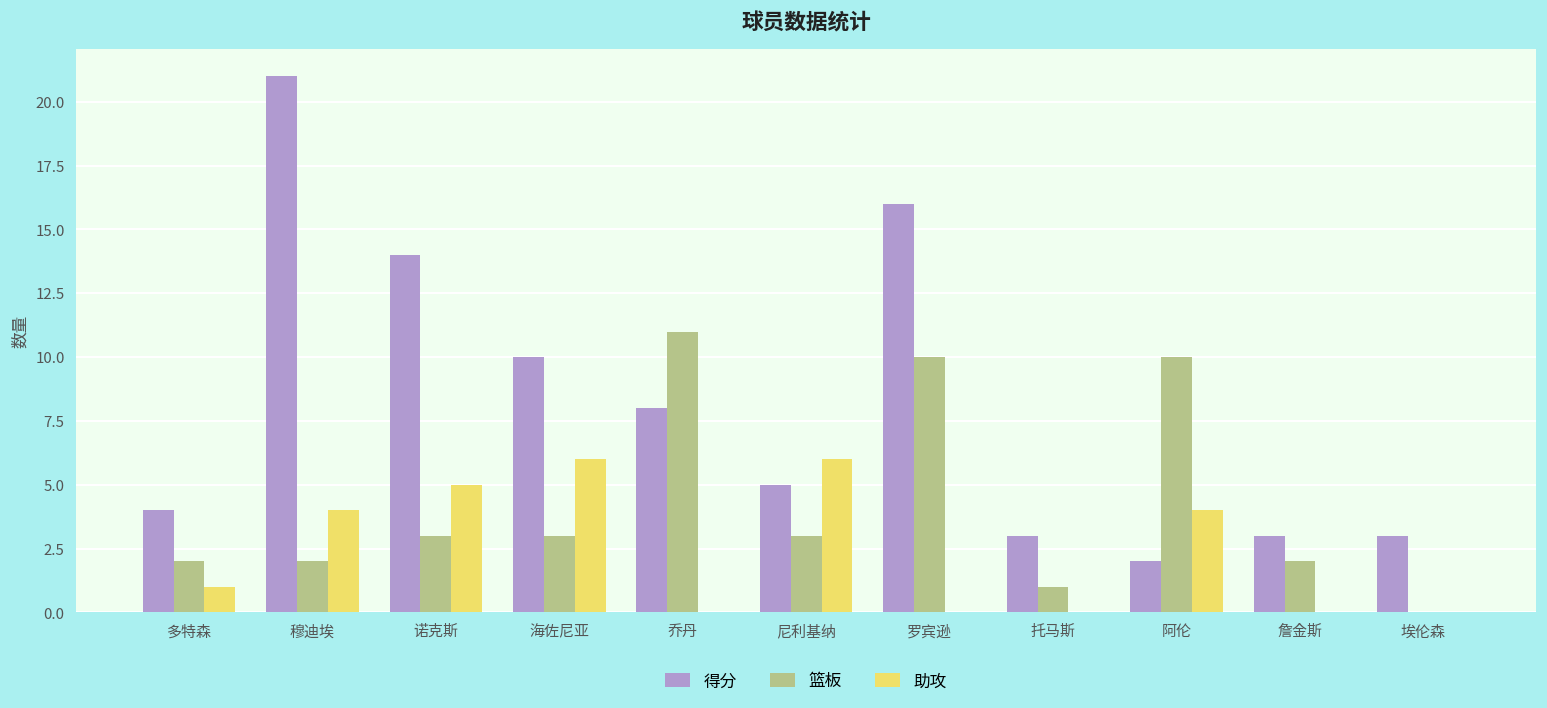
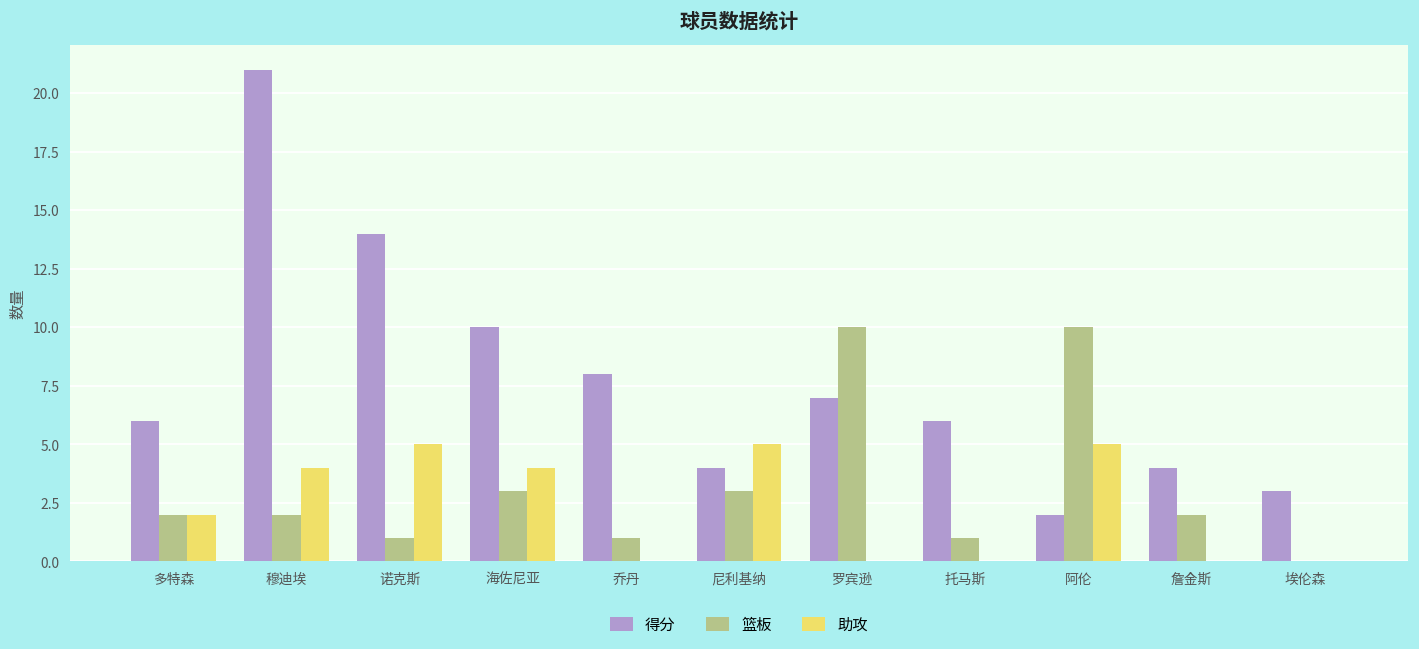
  {
    "得分": {
-     "多特森": 4,
+     "多特森": 6,
      "穆迪埃": 21,
      "诺克斯": 14,
      "海佐尼亚": 10,
      "乔丹": 8,
-     "尼利基纳": 5,
-     "罗宾逊": 16,
-     "托马斯": 3,
+     "尼利基纳": 4,
+     "罗宾逊": 7,
+     "托马斯": 6,
      "阿伦": 2,
-     "詹金斯": 3,
+     "詹金斯": 4,
      "埃伦森": 3
    },
    "篮板": {
      "多特森": 2,
      "穆迪埃": 2,
-     "诺克斯": 3,
+     "诺克斯": 1,
      "海佐尼亚": 3,
-     "乔丹": 11,
+     "乔丹": 1,
      "尼利基纳": 3,
      "罗宾逊": 10,
      "托马斯": 1,
      "阿伦": 10,
      "詹金斯": 2,
      "埃伦森": 0
    },
    "助攻": {
-     "多特森": 1,
+     "多特森": 2,
      "穆迪埃": 4,
      "诺克斯": 5,
-     "海佐尼亚": 6,
+     "海佐尼亚": 4,
      "乔丹": 0,
-     "尼利基纳": 6,
+     "尼利基纳": 5,
      "罗宾逊": 0,
      "托马斯": 0,
-     "阿伦": 4,
+     "阿伦": 5,
      "詹金斯": 0,
      "埃伦森": 0
    }
  }
